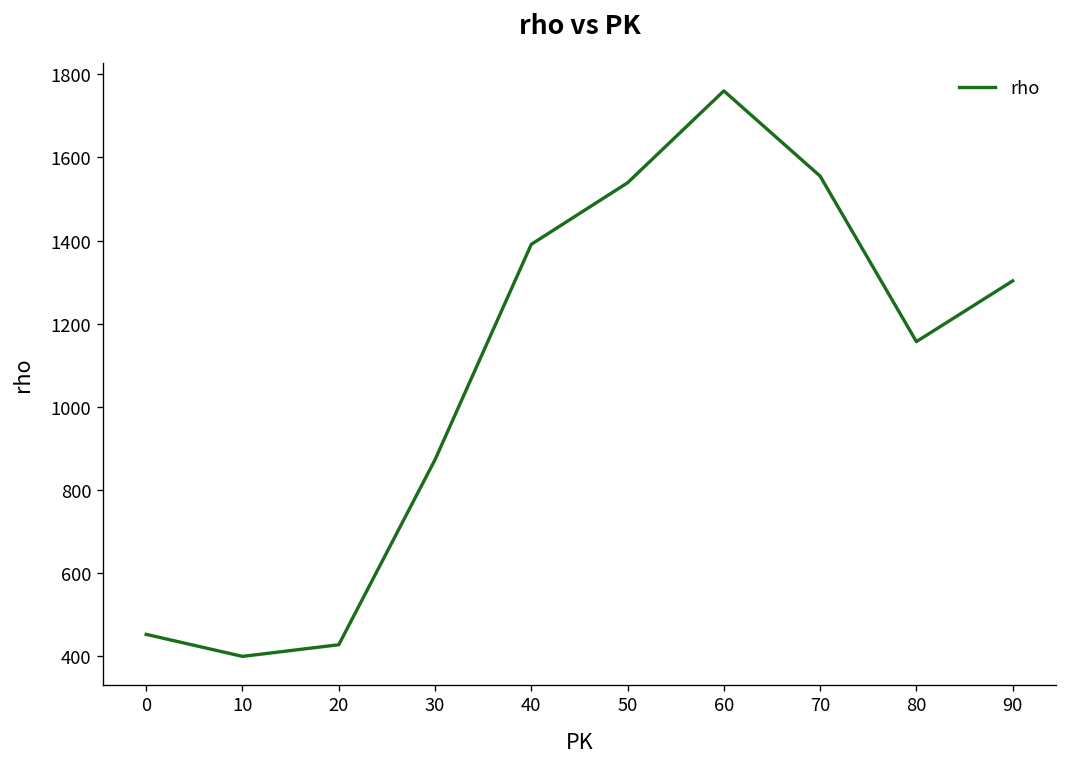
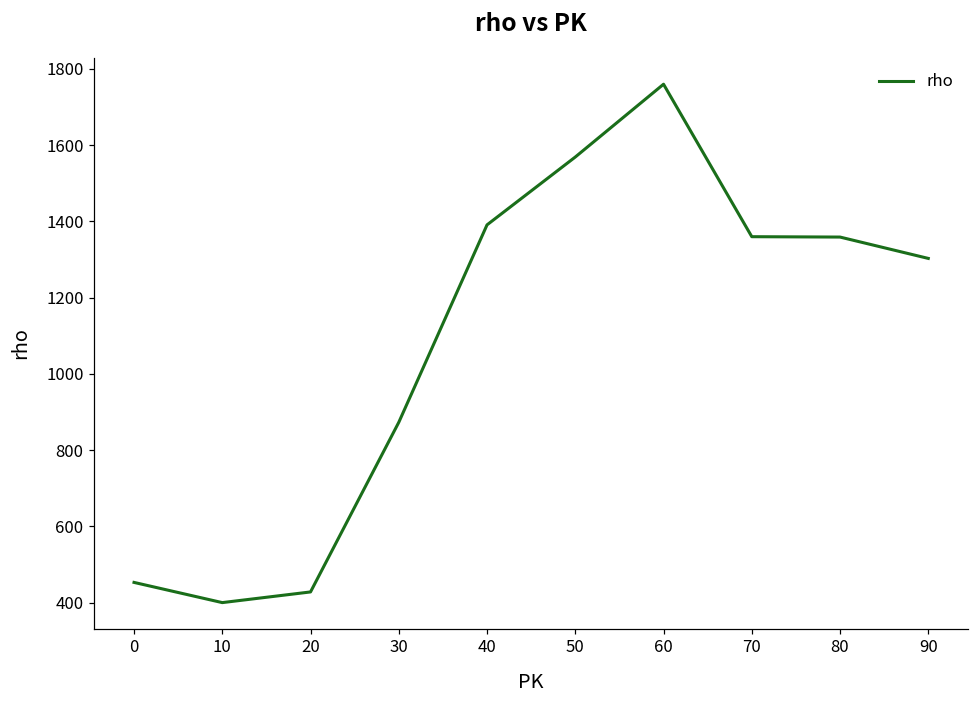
  {
    "0": 450,
    "10": 400,
    "20": 430,
    "30": 870,
    "40": 1390,
-   "50": 1540,
+   "50": 1570,
    "60": 1760,
-   "70": 1560,
-   "80": 1160,
+   "70": 1360,
+   "80": 1360,
    "90": 1300
  }
